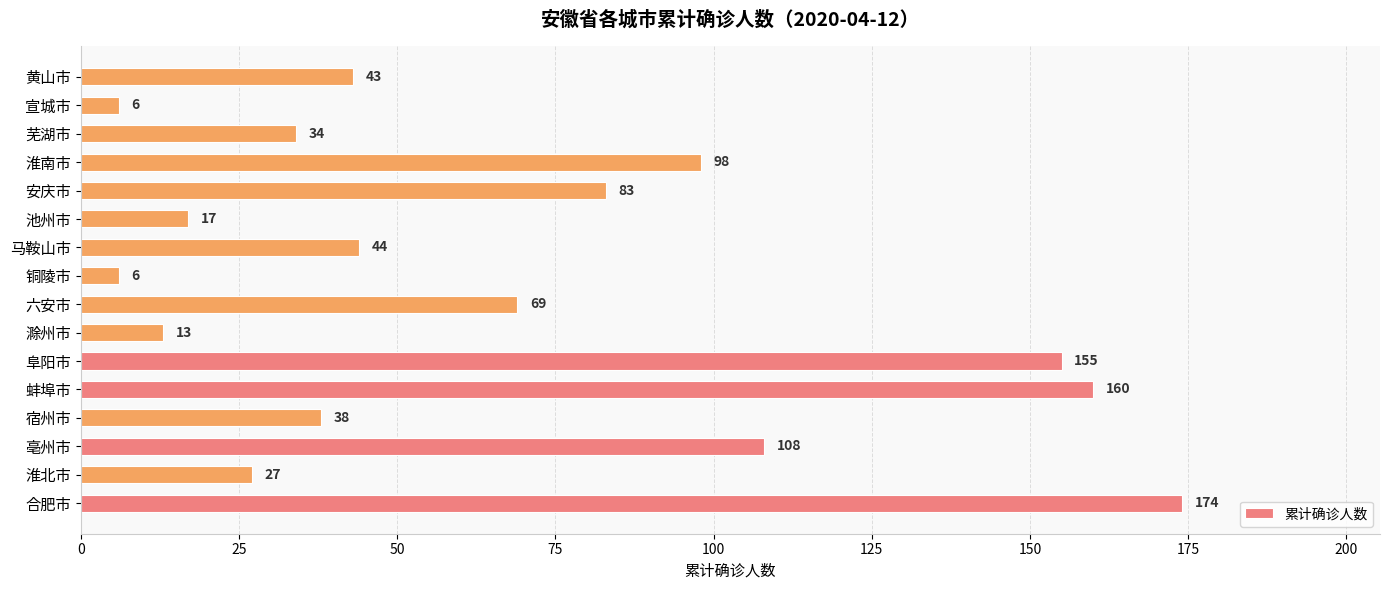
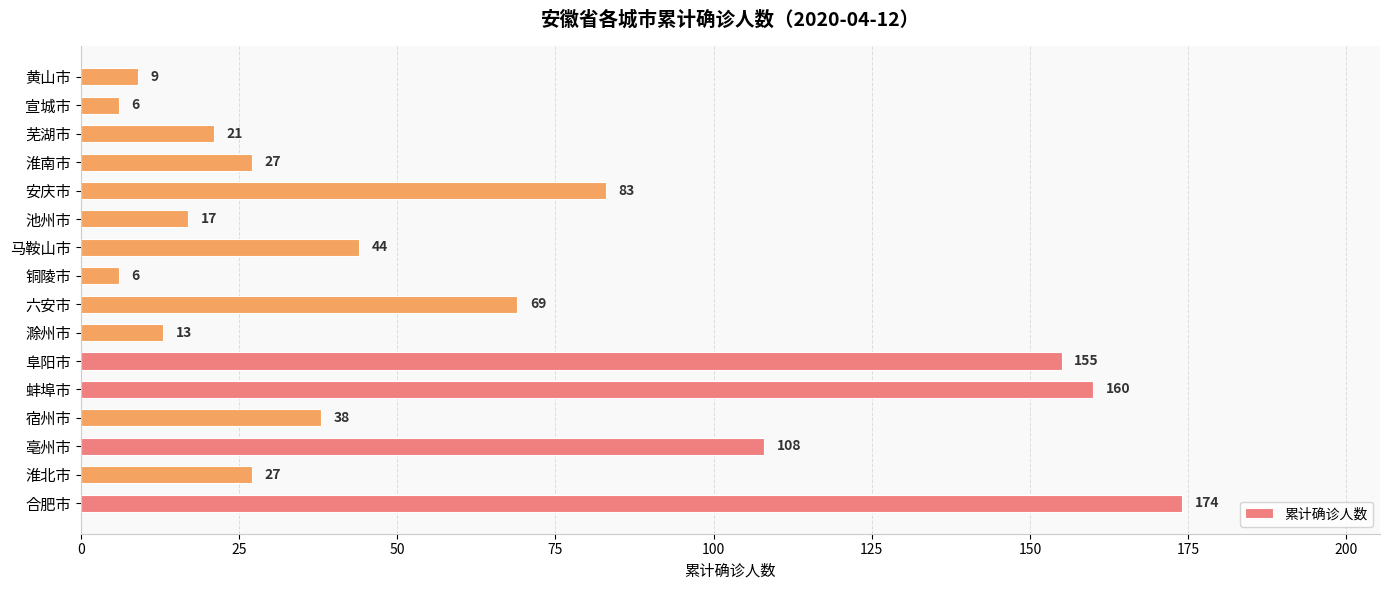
  {
-   "黄山市": 43,
+   "黄山市": 9,
    "宣城市": 6,
-   "芜湖市": 34,
-   "淮南市": 98,
+   "芜湖市": 21,
+   "淮南市": 27,
    "安庆市": 83,
    "池州市": 17,
    "马鞍山市": 44,
    "铜陵市": 6,
    "六安市": 69,
    "滁州市": 13,
    "阜阳市": 155,
    "蚌埠市": 160,
    "宿州市": 38,
    "亳州市": 108,
    "淮北市": 27,
    "合肥市": 174
  }
